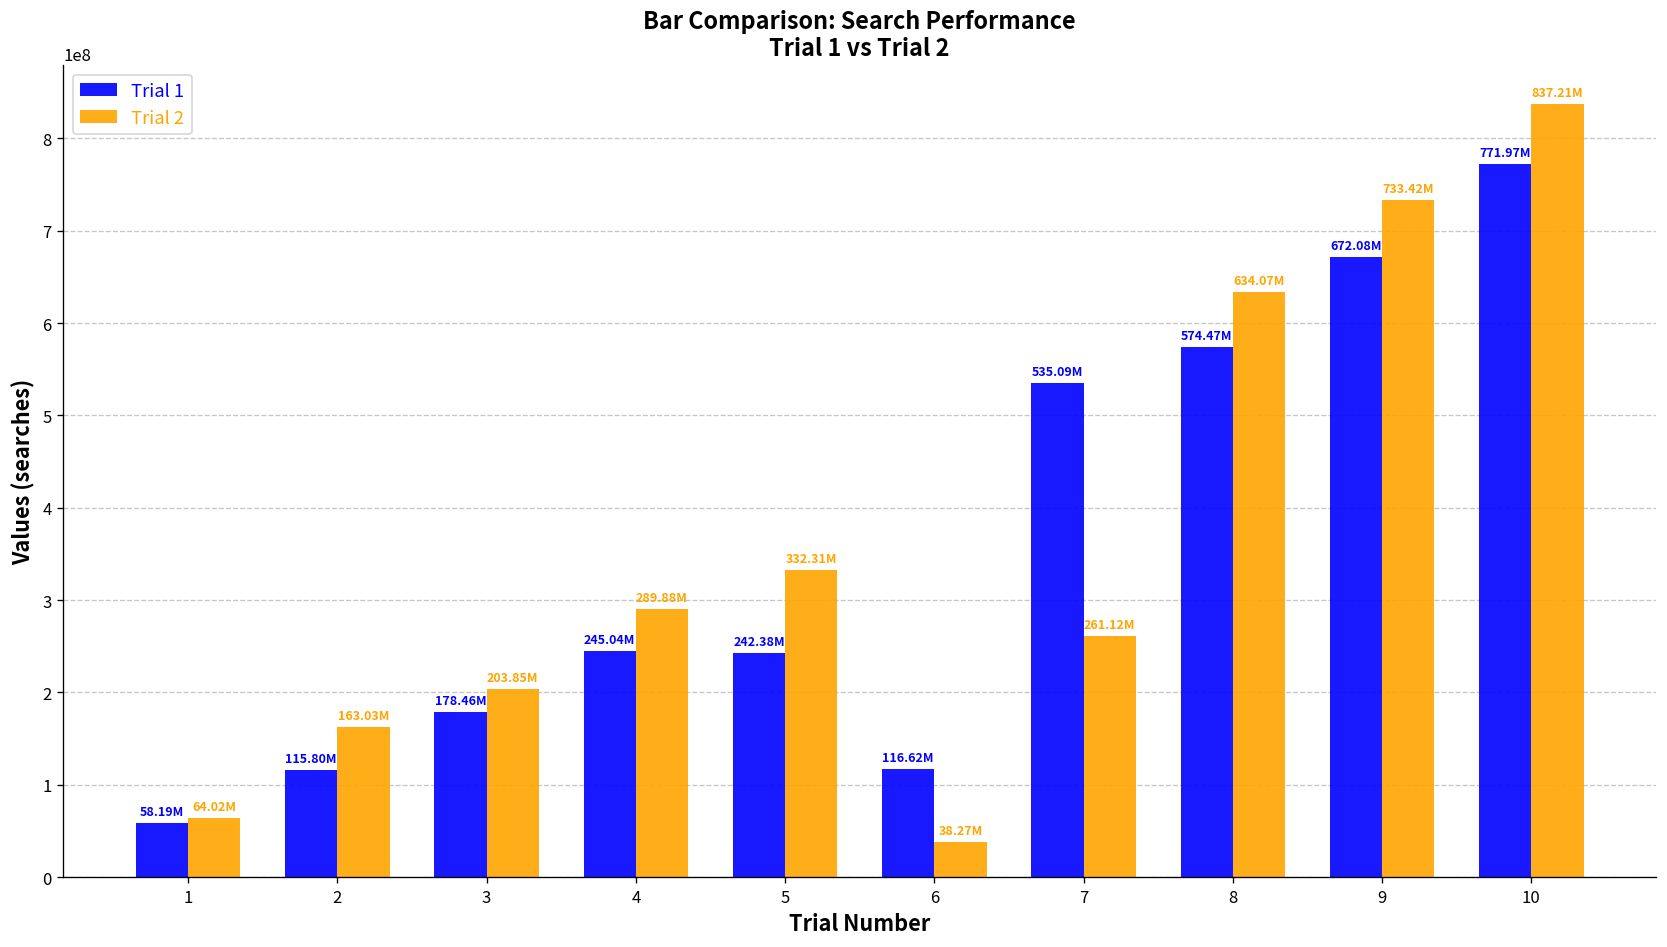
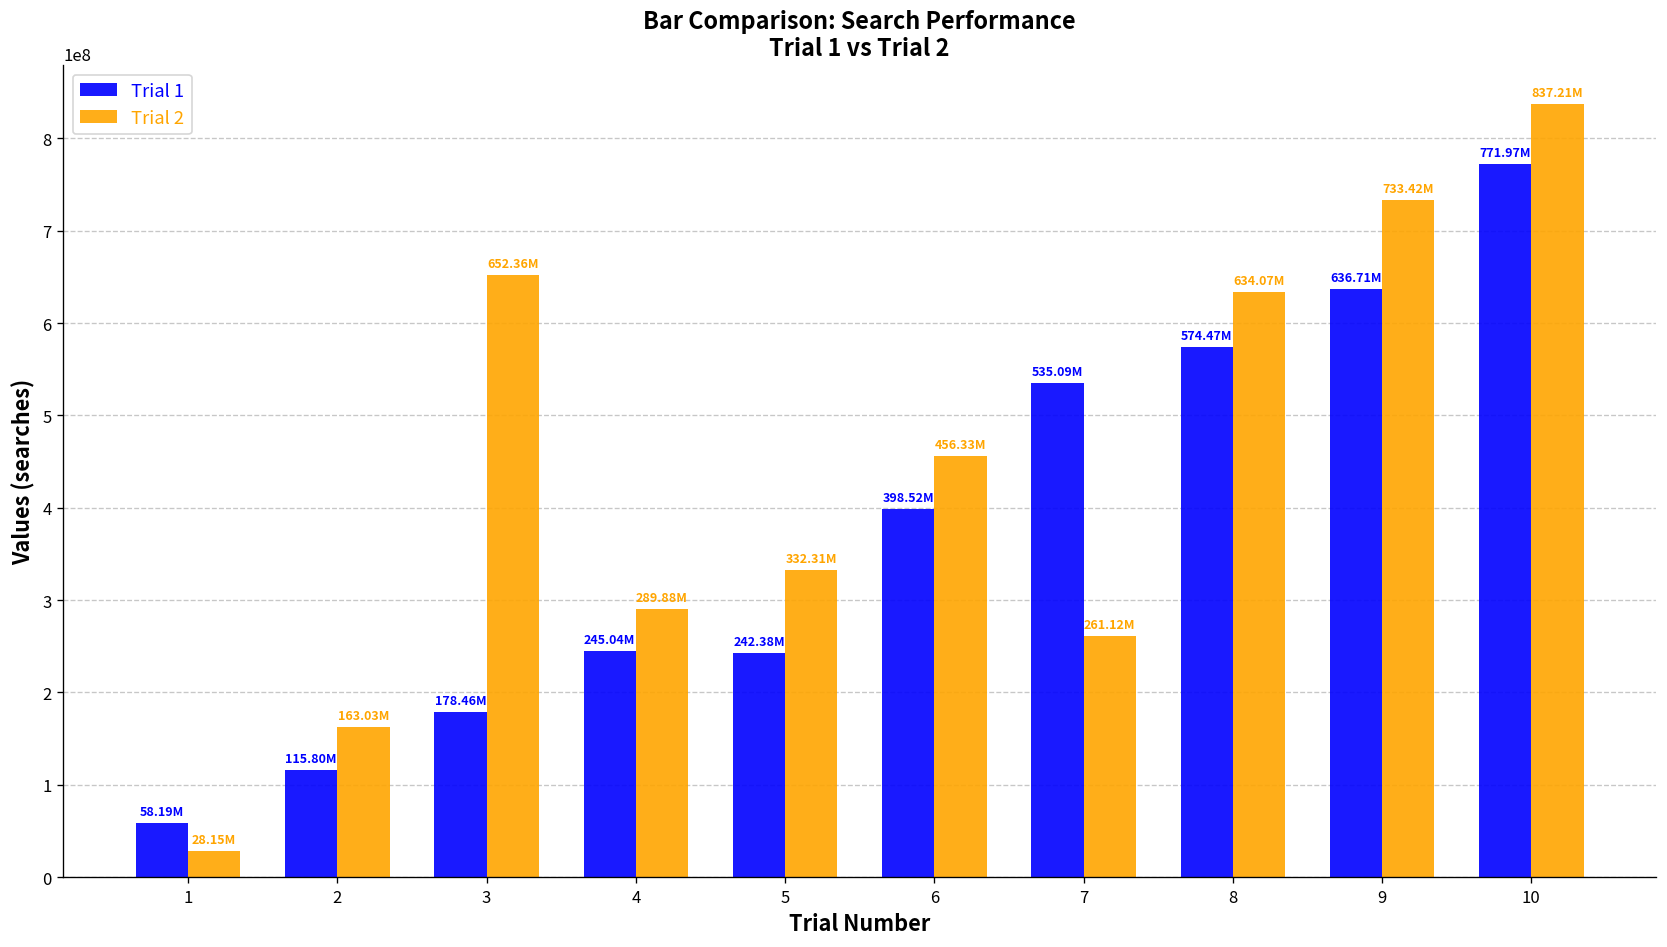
  {
    "Trial 1": {
      "1": "58.19M",
      "2": "115.80M",
      "3": "178.46M",
      "4": "245.04M",
      "5": "242.38M",
-     "6": "116.62M",
+     "6": "398.52M",
      "7": "535.09M",
      "8": "574.47M",
-     "9": "672.08M",
+     "9": "636.71M",
      "10": "771.97M"
    },
    "Trial 2": {
-     "1": "64.02M",
+     "1": "28.15M",
      "2": "163.03M",
-     "3": "203.85M",
+     "3": "652.36M",
      "4": "289.88M",
      "5": "332.31M",
-     "6": "38.27M",
+     "6": "456.33M",
      "7": "261.12M",
      "8": "634.07M",
      "9": "733.42M",
      "10": "837.21M"
    }
  }
